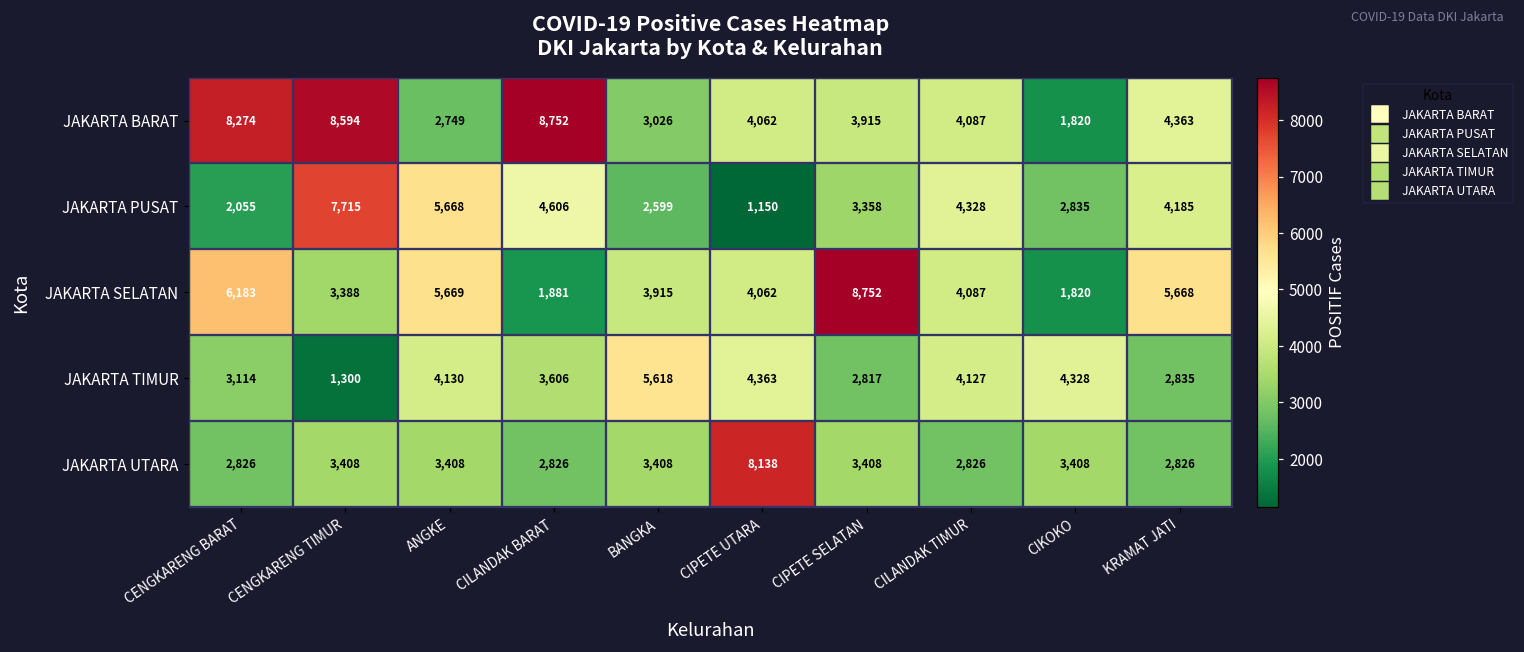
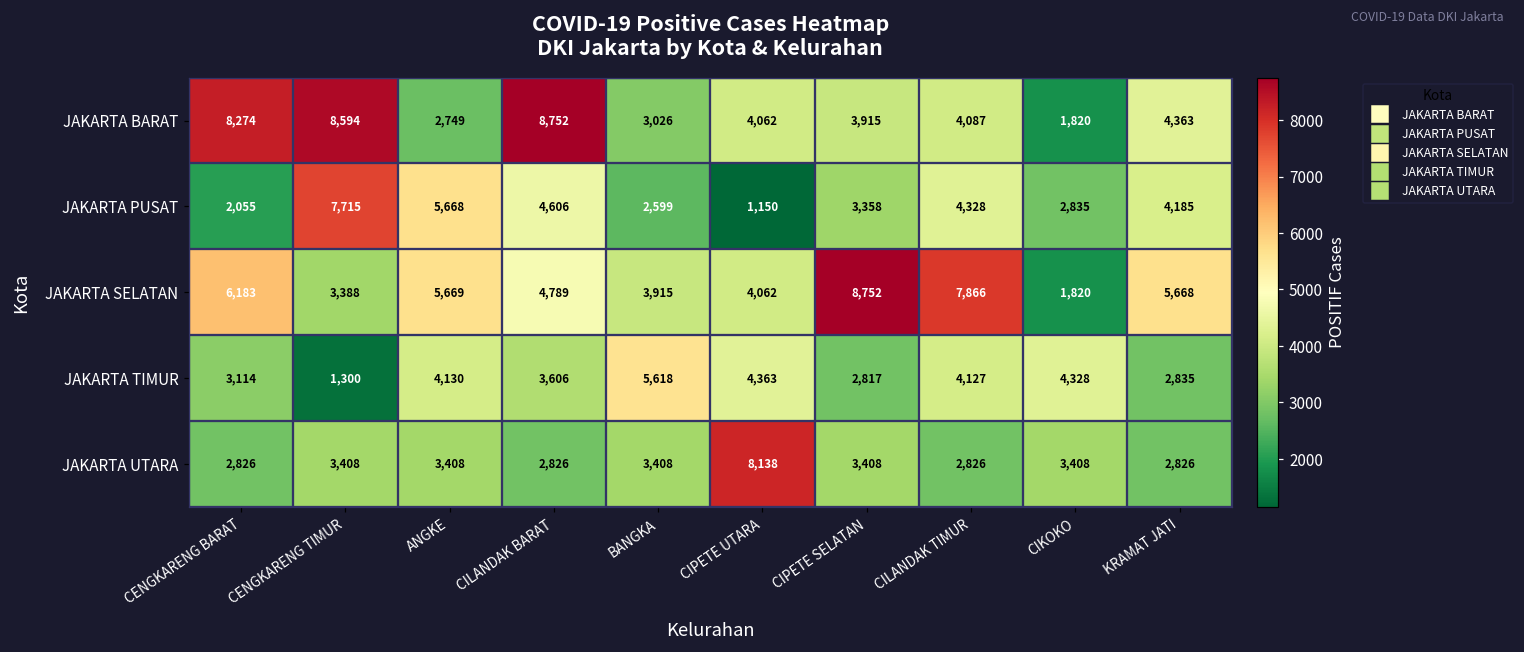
  {
    "JAKARTA BARAT": {
      "CENGKARENG BARAT": "8,274",
      "CENGKARENG TIMUR": "8,594",
      "ANGKE": "2,749",
      "CILANDAK BARAT": "8,752",
      "BANGKA": "3,026",
      "CIPETE UTARA": "4,062",
      "CIPETE SELATAN": "3,915",
      "CILANDAK TIMUR": "4,087",
      "CIKOKO": "1,820",
      "KRAMAT JATI": "4,363"
    },
    "JAKARTA PUSAT": {
      "CENGKARENG BARAT": "2,055",
      "CENGKARENG TIMUR": "7,715",
      "ANGKE": "5,668",
      "CILANDAK BARAT": "4,606",
      "BANGKA": "2,599",
      "CIPETE UTARA": "1,150",
      "CIPETE SELATAN": "3,358",
      "CILANDAK TIMUR": "4,328",
      "CIKOKO": "2,835",
      "KRAMAT JATI": "4,185"
    },
    "JAKARTA SELATAN": {
      "CENGKARENG BARAT": "6,183",
      "CENGKARENG TIMUR": "3,388",
      "ANGKE": "5,669",
-     "CILANDAK BARAT": "1,881",
+     "CILANDAK BARAT": "4,789",
      "BANGKA": "3,915",
      "CIPETE UTARA": "4,062",
      "CIPETE SELATAN": "8,752",
-     "CILANDAK TIMUR": "4,087",
+     "CILANDAK TIMUR": "7,866",
      "CIKOKO": "1,820",
      "KRAMAT JATI": "5,668"
    },
    "JAKARTA TIMUR": {
      "CENGKARENG BARAT": "3,114",
      "CENGKARENG TIMUR": "1,300",
      "ANGKE": "4,130",
      "CILANDAK BARAT": "3,606",
      "BANGKA": "5,618",
      "CIPETE UTARA": "4,363",
      "CIPETE SELATAN": "2,817",
      "CILANDAK TIMUR": "4,127",
      "CIKOKO": "4,328",
      "KRAMAT JATI": "2,835"
    },
    "JAKARTA UTARA": {
      "CENGKARENG BARAT": "2,826",
      "CENGKARENG TIMUR": "3,408",
      "ANGKE": "3,408",
      "CILANDAK BARAT": "2,826",
      "BANGKA": "3,408",
      "CIPETE UTARA": "8,138",
      "CIPETE SELATAN": "3,408",
      "CILANDAK TIMUR": "2,826",
      "CIKOKO": "3,408",
      "KRAMAT JATI": "2,826"
    }
  }
